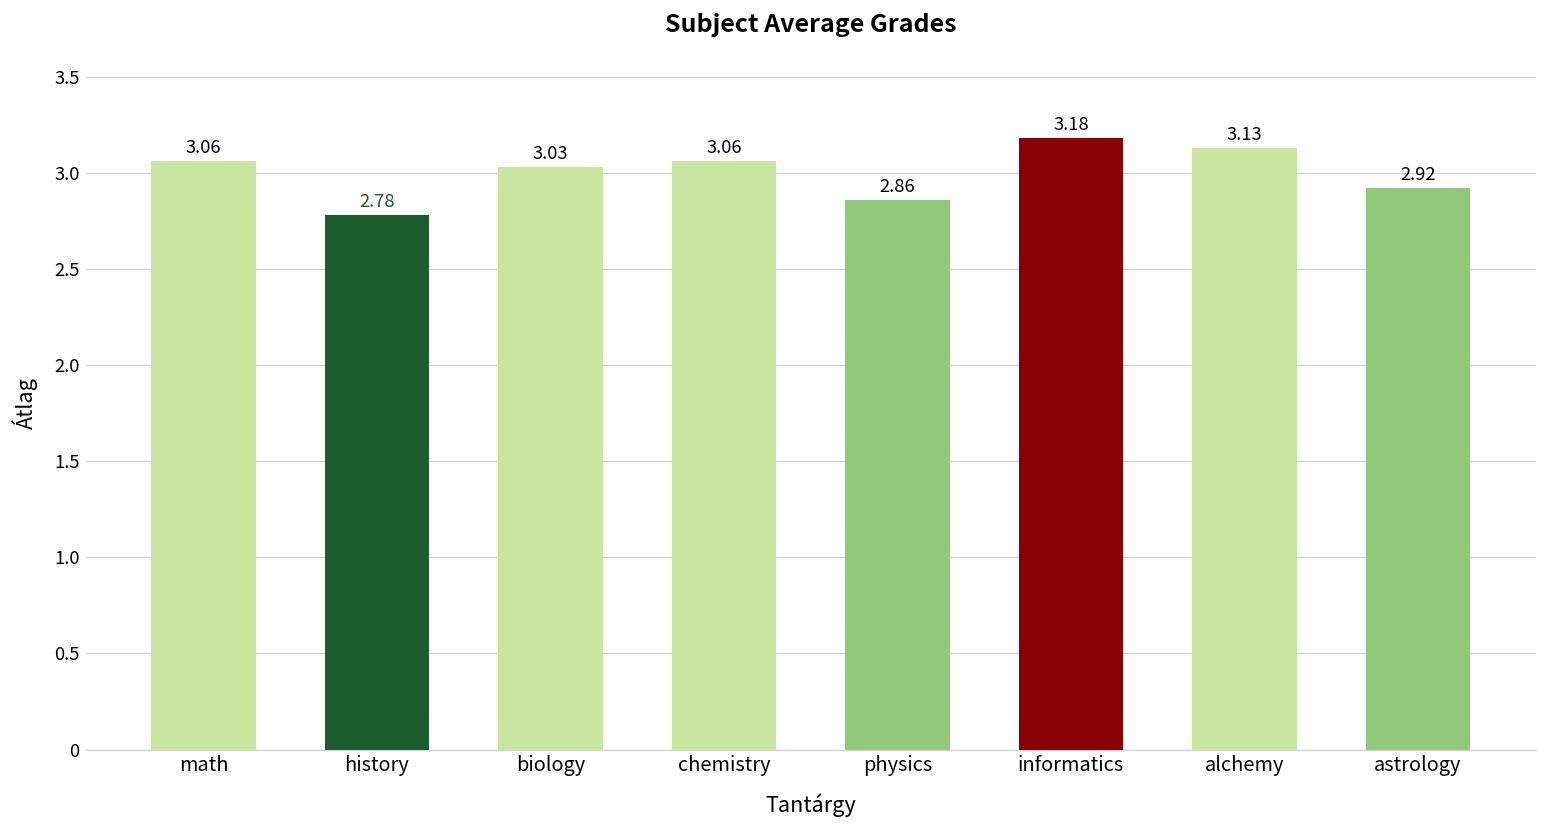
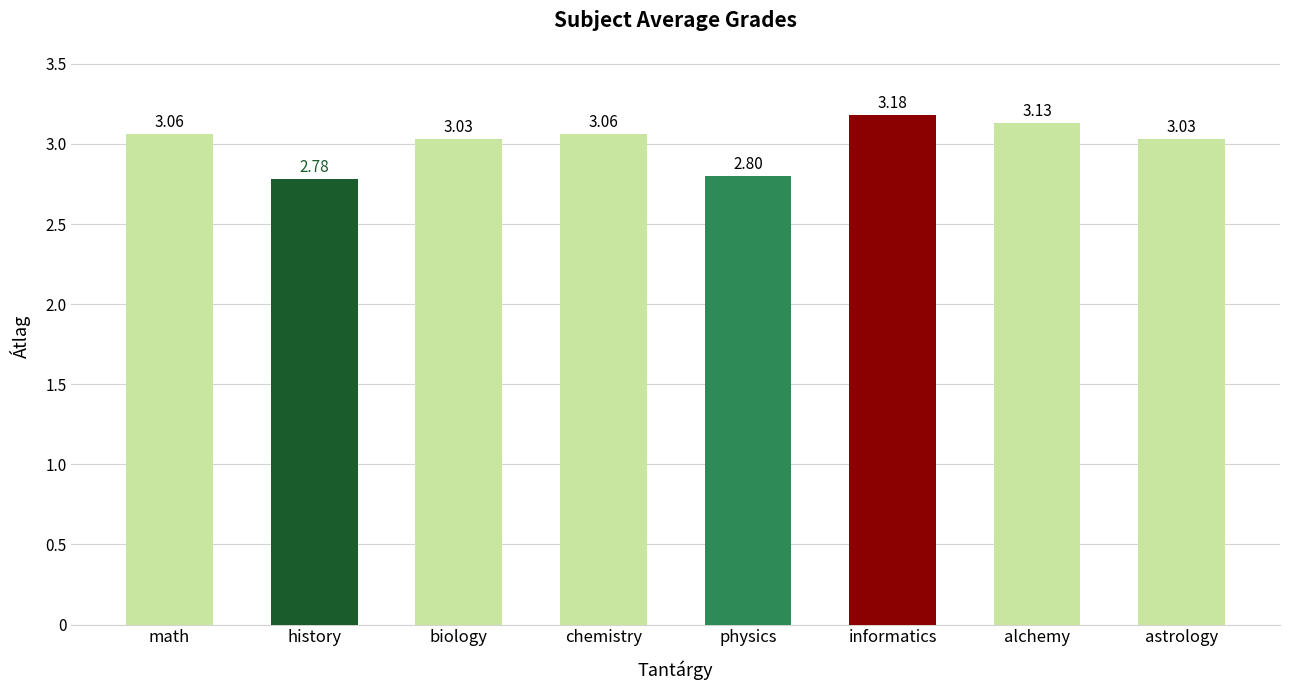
  {
    "math": 3.06,
    "history": 2.78,
    "biology": 3.03,
    "chemistry": 3.06,
-   "physics": 2.86,
+   "physics": 2.80,
    "informatics": 3.18,
    "alchemy": 3.13,
-   "astrology": 2.92
+   "astrology": 3.03
  }
